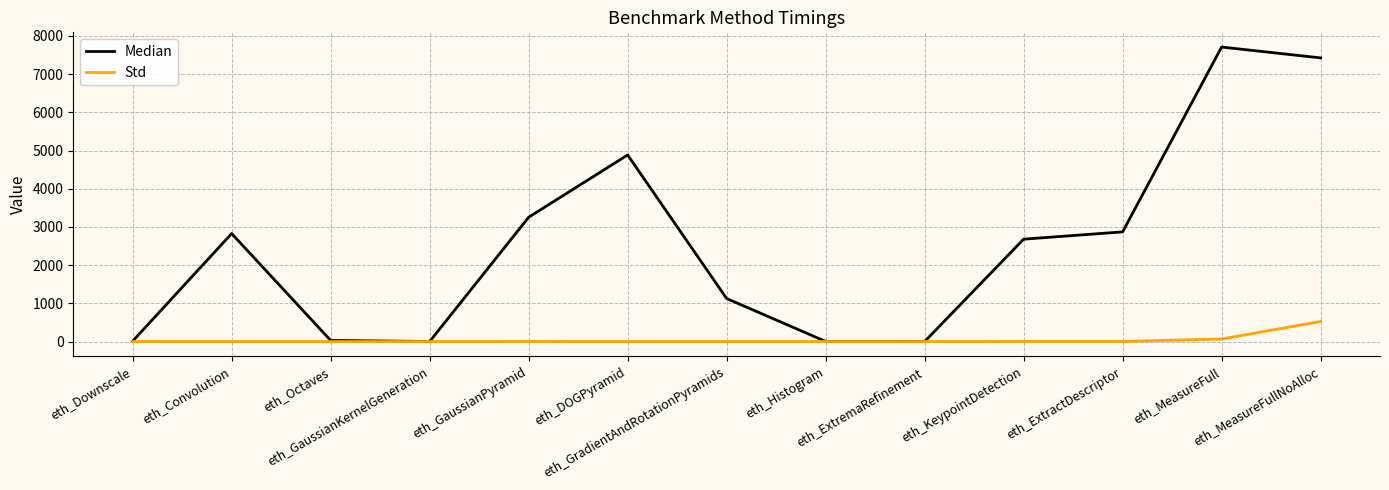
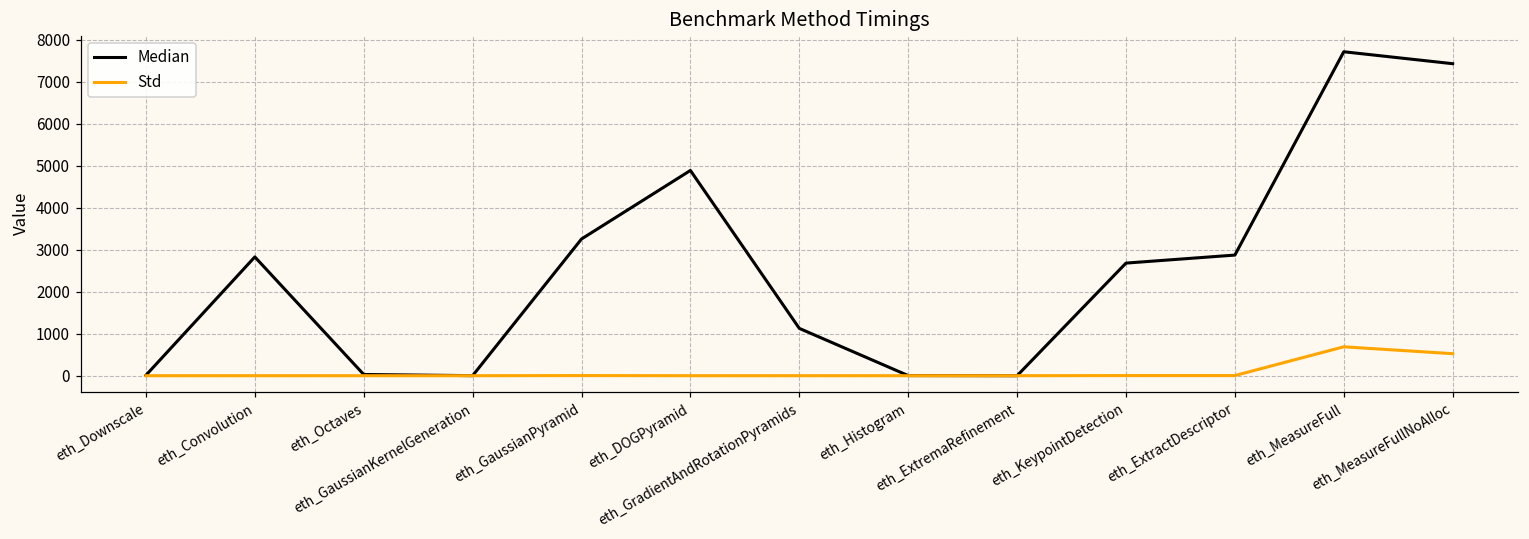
  {
    "Median": {
      "eth_Convolution": 2800,
      "eth_GaussianPyramid": 3300,
      "eth_DOGPyramid": 4900,
      "eth_GradientAndRotationPyramids": 1100,
      "eth_KeypointDetection": 2700,
      "eth_ExtractDescriptor": 2900,
      "eth_MeasureFull": 7700,
      "eth_MeasureFullNoAlloc": 7400
    },
    "Std": {
      "eth_Convolution": 0,
      "eth_GaussianPyramid": 0,
      "eth_DOGPyramid": 0,
      "eth_GradientAndRotationPyramids": 0,
      "eth_KeypointDetection": 0,
      "eth_ExtractDescriptor": 0,
-     "eth_MeasureFull": 100,
+     "eth_MeasureFull": 700,
      "eth_MeasureFullNoAlloc": 500
    }
  }
